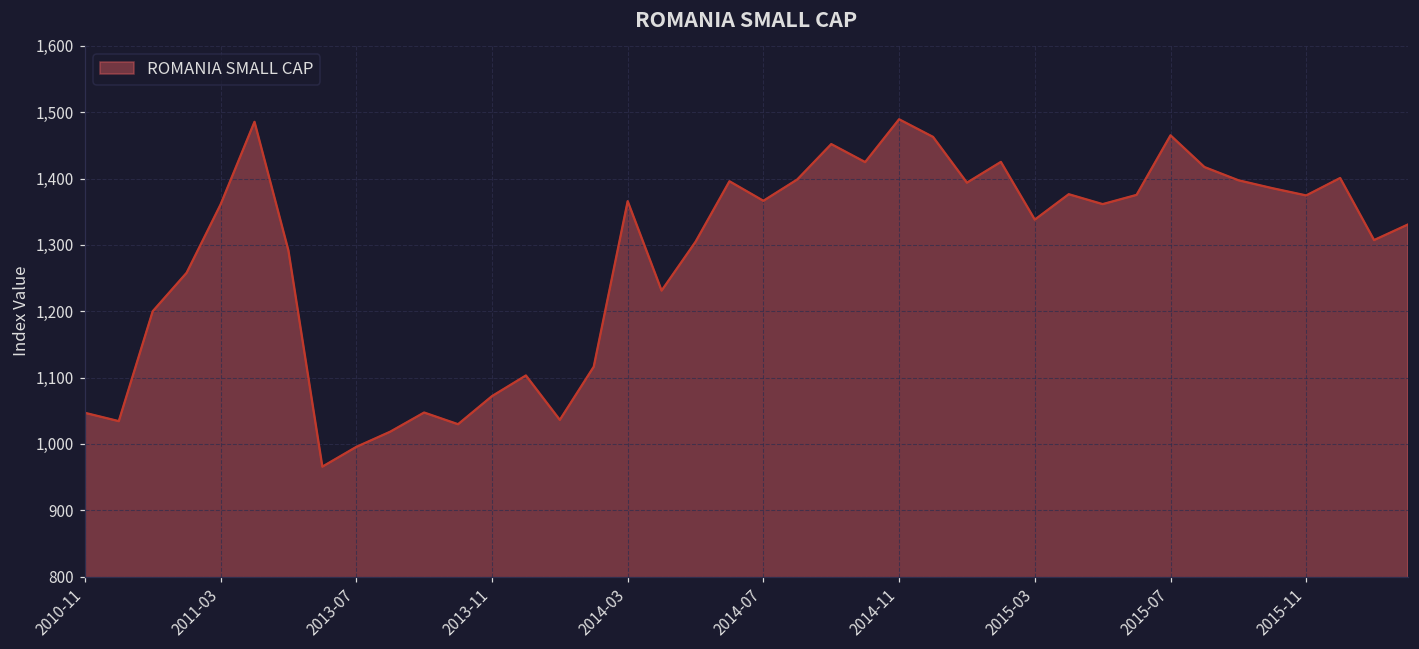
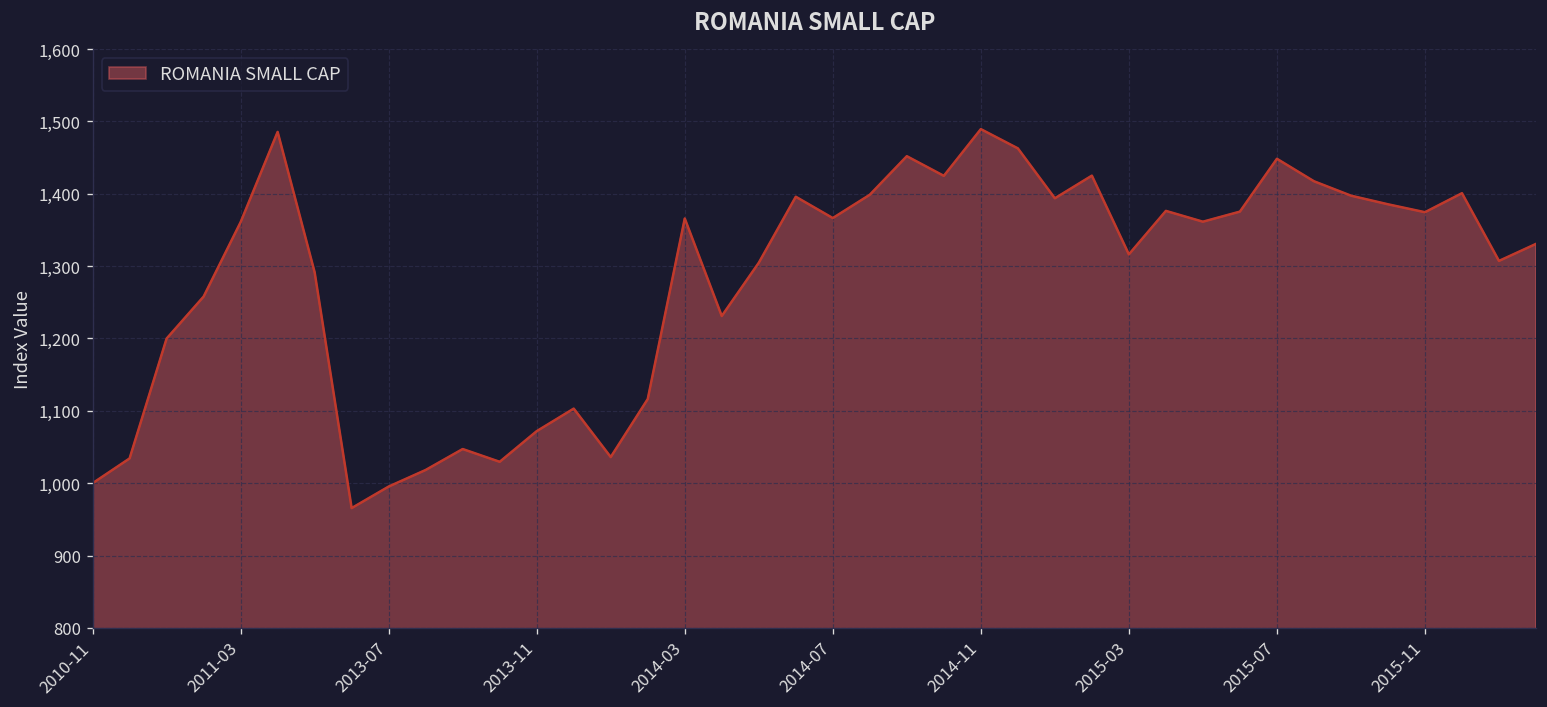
  {
-   "2010-11": "1,050",
+   "2010-11": "1,000",
    "2011-03": "1,360",
    "2013-07": "1,000",
    "2013-11": "1,070",
    "2014-03": "1,370",
    "2014-07": "1,370",
    "2014-11": "1,490",
-   "2015-03": "1,340",
-   "2015-07": "1,470",
+   "2015-03": "1,320",
+   "2015-07": "1,450",
    "2015-11": "1,370"
  }
